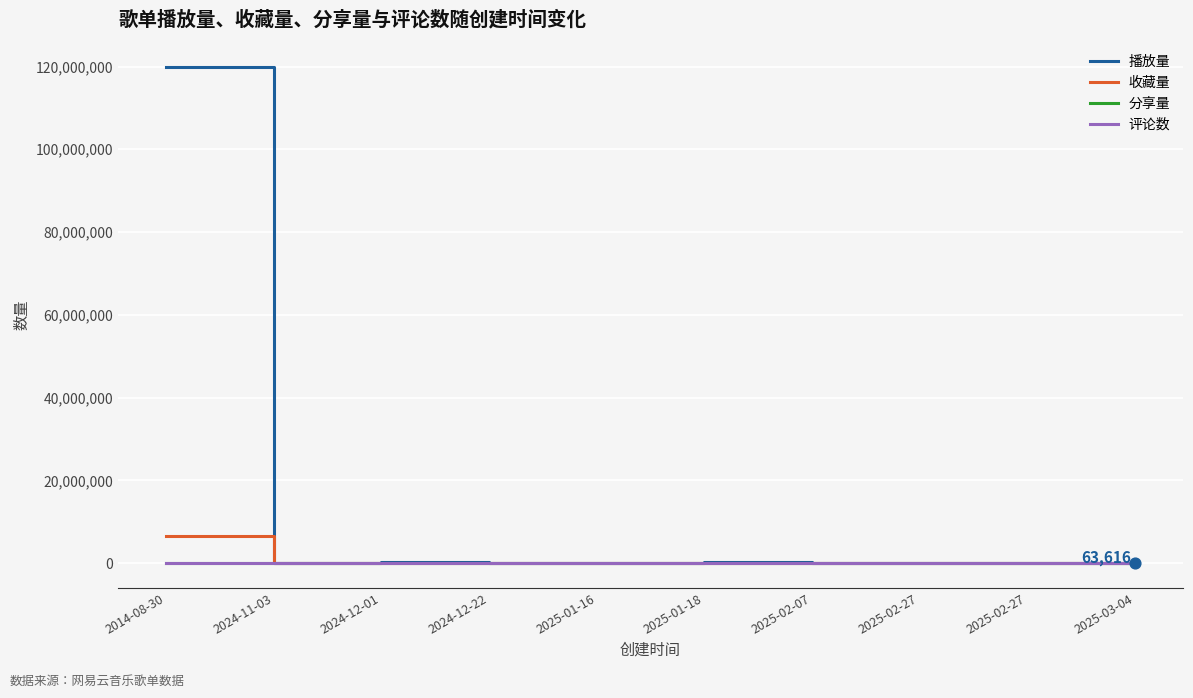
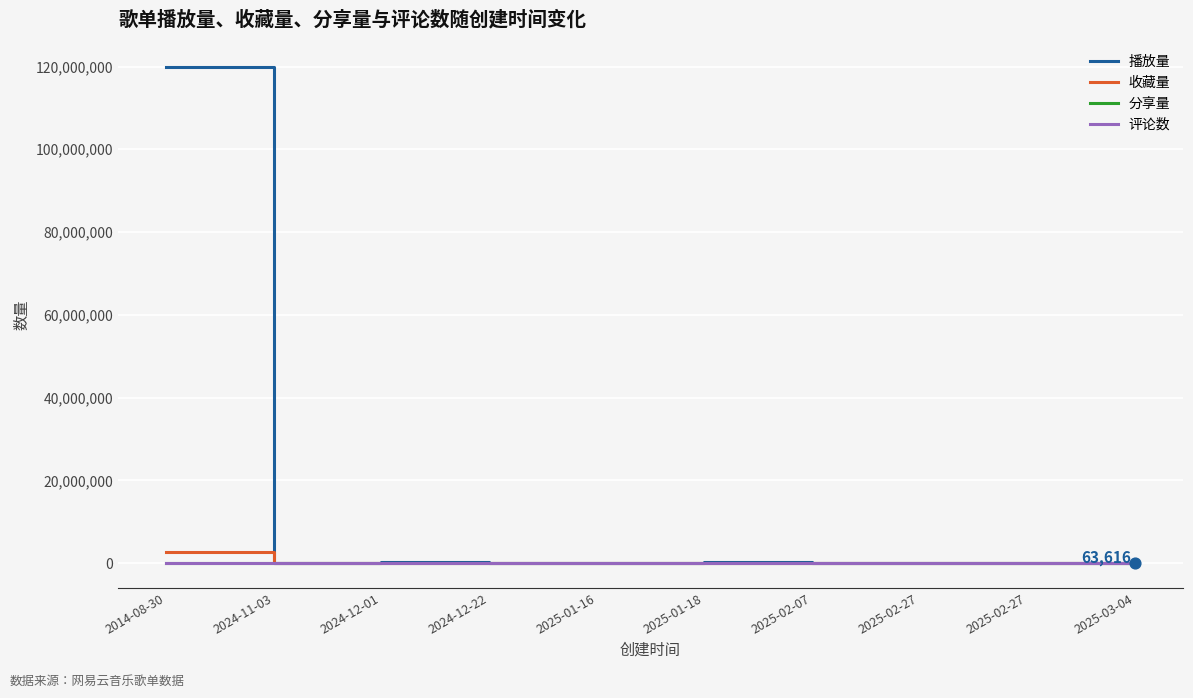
  {
    "收藏量": {
-     "2014-08-30": "7,000,000"
+     "2014-08-30": "3,000,000"
    },
    "评论数": {
      "2014-08-30": "0"
    }
  }
